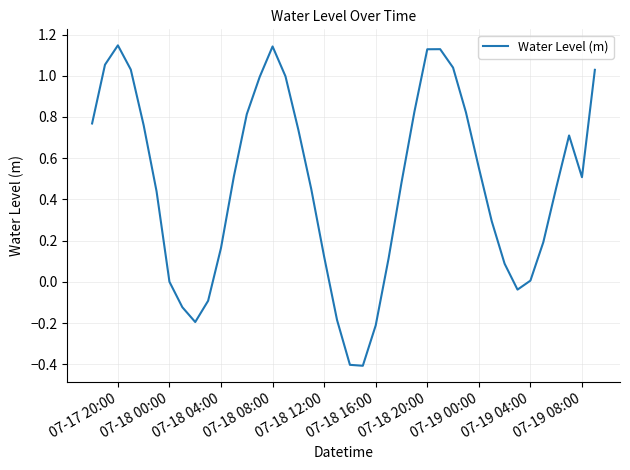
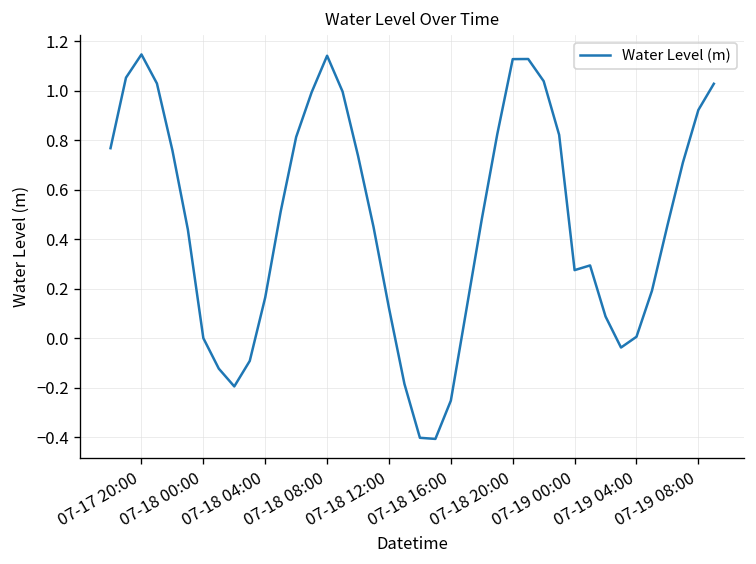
  {
    "07-17 20:00": 1.15,
    "07-18 00:00": 0.00,
    "07-18 04:00": 0.16,
    "07-18 08:00": 1.14,
    "07-18 12:00": 0.12,
-   "07-18 16:00": -0.21,
+   "07-18 16:00": -0.25,
    "07-18 20:00": 1.13,
-   "07-19 00:00": 0.55,
+   "07-19 00:00": 0.28,
    "07-19 04:00": 0.01,
-   "07-19 08:00": 0.51
+   "07-19 08:00": 0.92
  }
